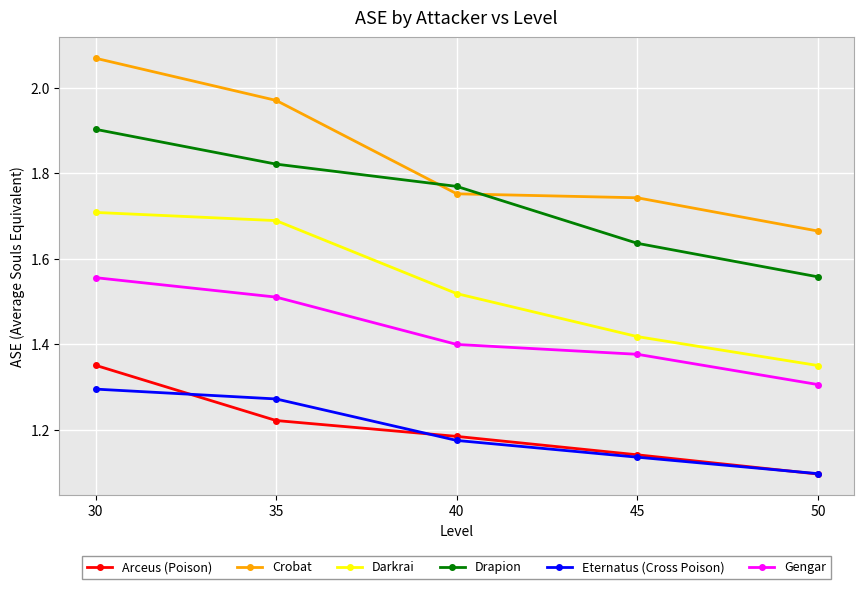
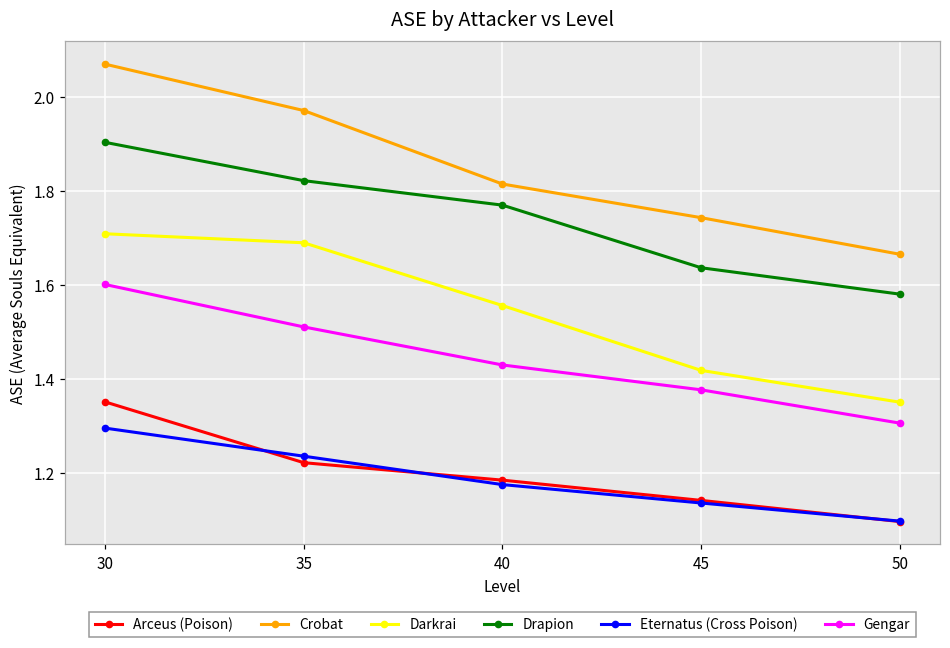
  {
    "Arceus (Poison)": {
      "30": 1.35,
      "35": 1.22,
      "40": 1.18
    },
    "Crobat": {
      "30": 2.07,
      "35": 1.97,
-     "40": 1.75,
+     "40": 1.81,
      "45": 1.74,
      "50": 1.67
    },
    "Darkrai": {
      "30": 1.71,
      "35": 1.69,
-     "40": 1.52,
+     "40": 1.56,
      "45": 1.42,
      "50": 1.35
    },
    "Drapion": {
      "30": 1.90,
      "35": 1.82,
      "40": 1.77,
      "45": 1.64,
-     "50": 1.56
+     "50": 1.58
    },
    "Eternatus (Cross Poison)": {
      "30": 1.30,
-     "35": 1.27,
+     "35": 1.24,
      "40": 1.17
    },
    "Gengar": {
-     "30": 1.56,
+     "30": 1.60,
      "35": 1.51,
-     "40": 1.40,
+     "40": 1.43,
      "45": 1.38,
      "50": 1.31
    }
  }
